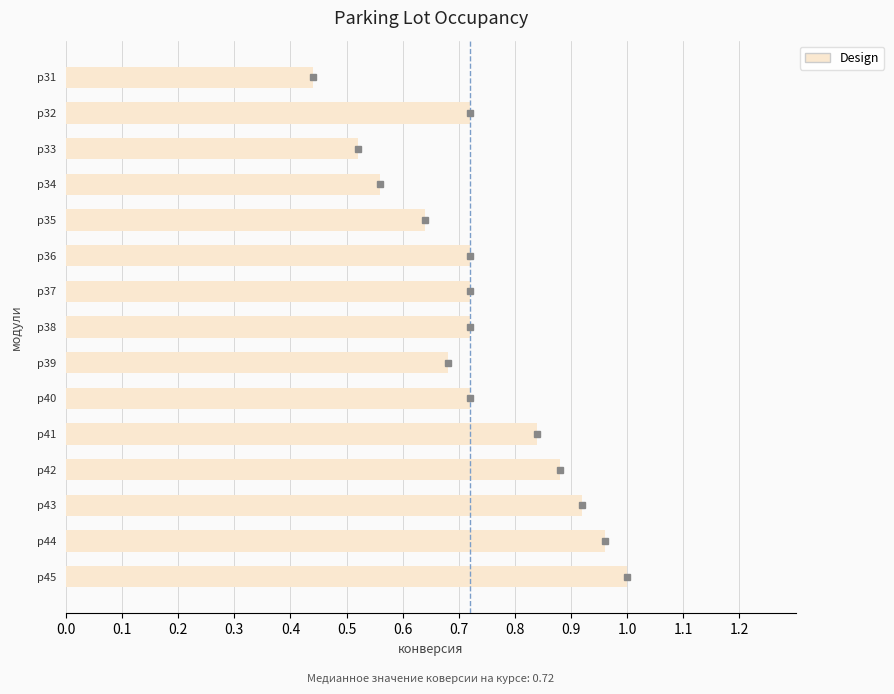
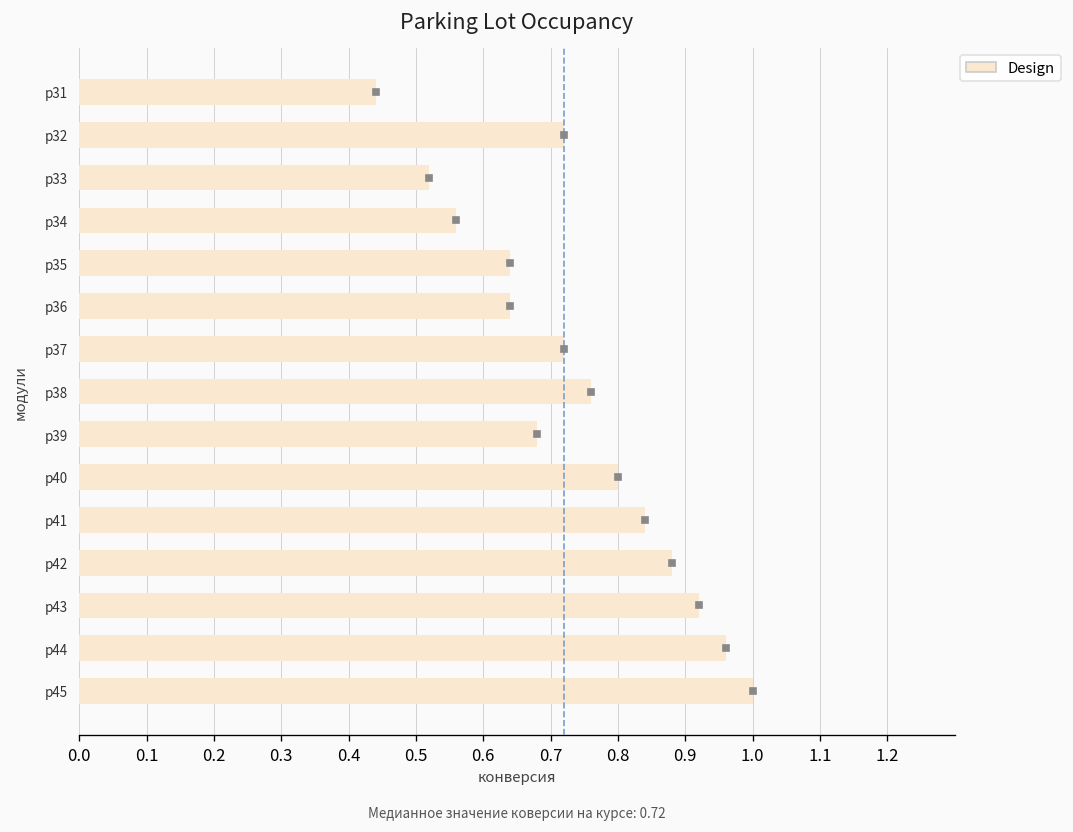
  {
    "Design": {
      "p31": 0.44,
      "p32": 0.72,
      "p33": 0.52,
      "p34": 0.56,
      "p35": 0.64,
-     "p36": 0.72,
+     "p36": 0.64,
      "p37": 0.72,
-     "p38": 0.72,
+     "p38": 0.76,
      "p39": 0.68,
-     "p40": 0.72,
+     "p40": 0.80,
      "p41": 0.84,
      "p42": 0.88,
      "p43": 0.92,
      "p44": 0.96,
      "p45": 1.00
    }
  }
